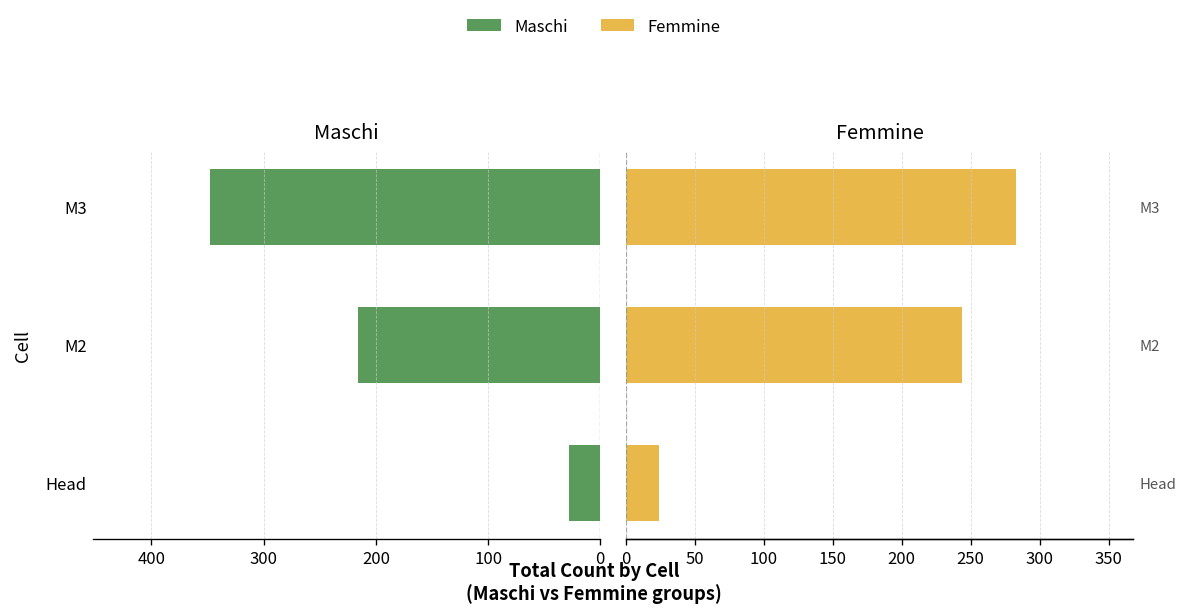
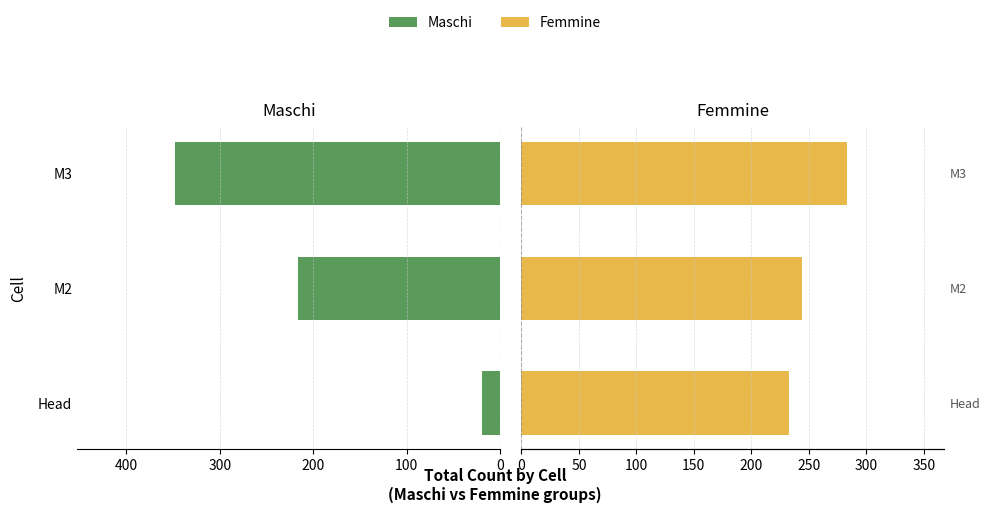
  {
    "Maschi": {
      "M3": 350,
      "M2": 220,
-     "Head": 30
+     "Head": 20
    },
    "Femmine": {
      "M3": 283,
      "M2": 244,
-     "Head": 24
+     "Head": 233
    }
  }
